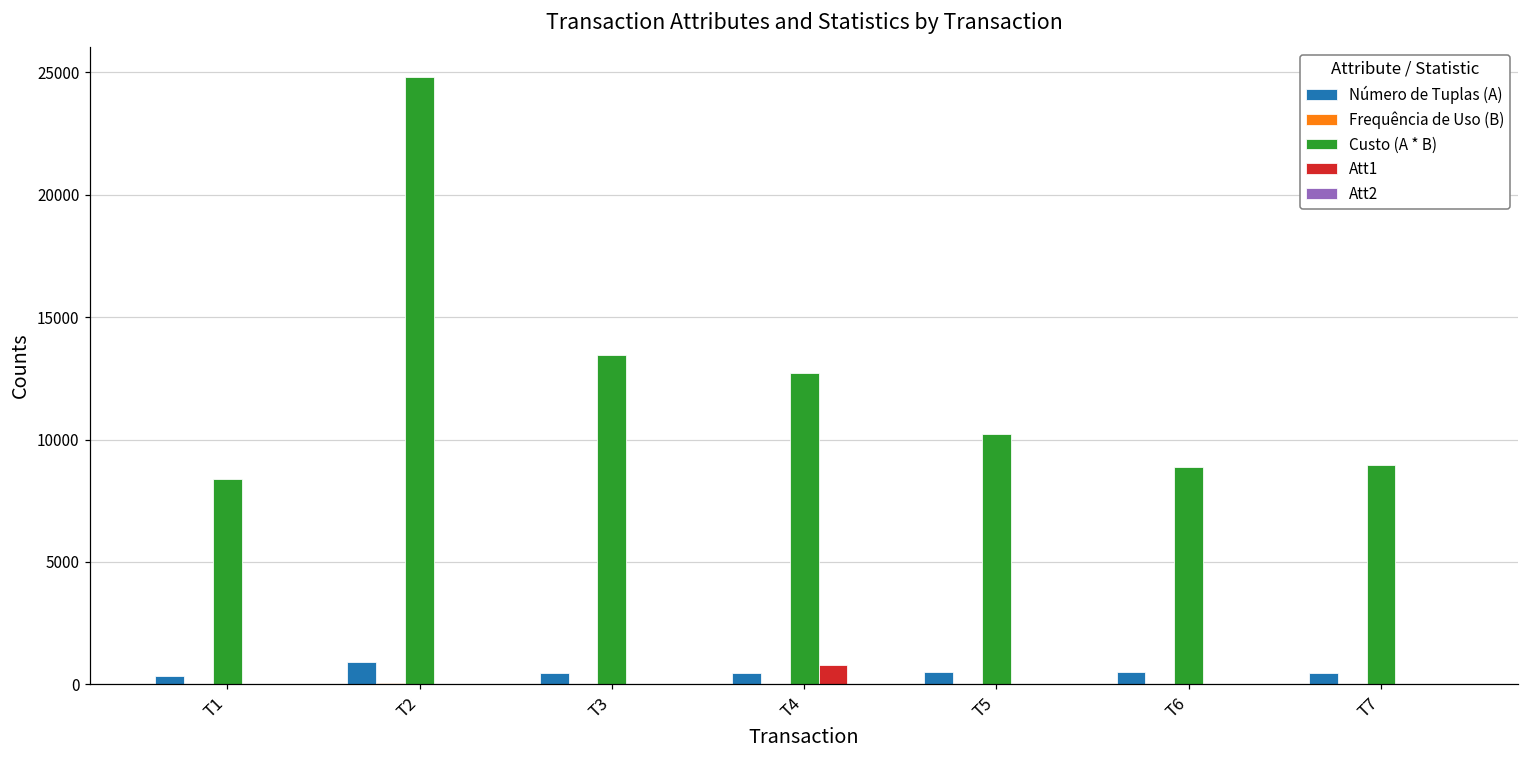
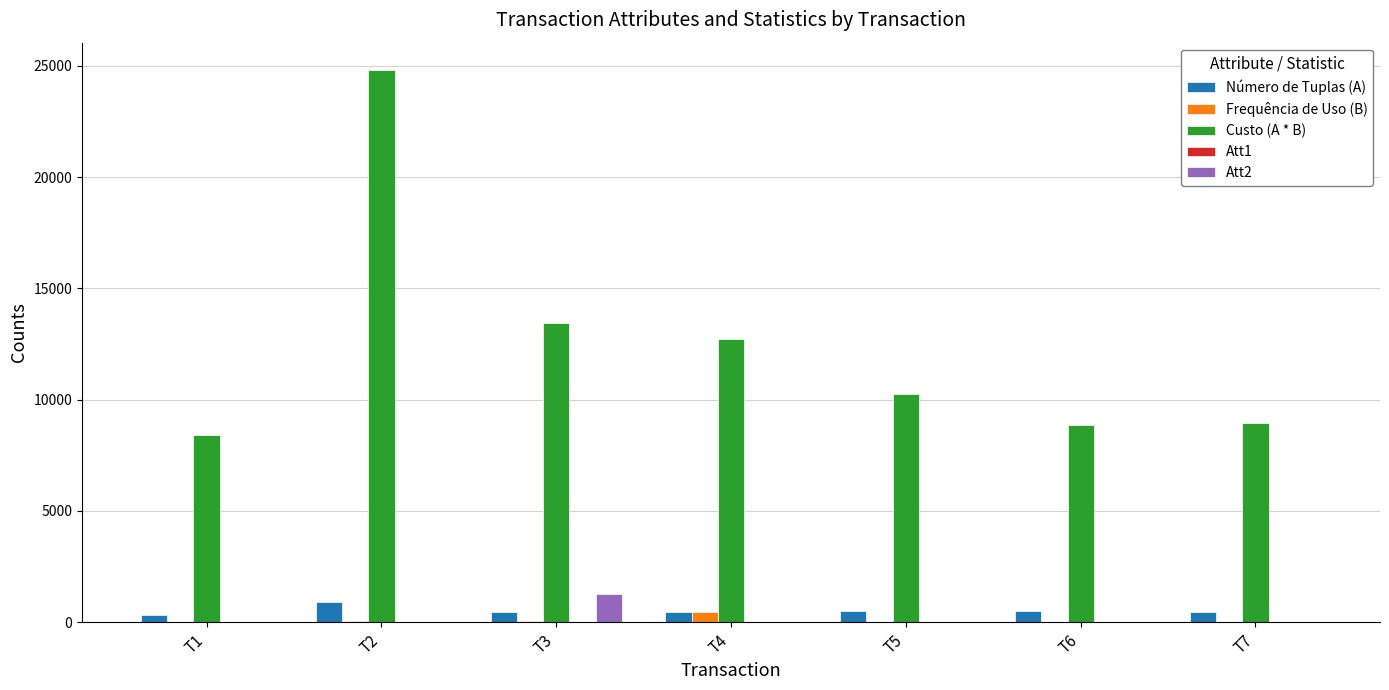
  {
    "Número de Tuplas (A)": {
      "T1": 300,
      "T2": 900,
      "T3": 400,
      "T4": 400,
      "T5": 500,
      "T6": 500,
      "T7": 400
    },
    "Frequência de Uso (B)": {
-     "T4": 0
+     "T4": 500
    },
    "Custo (A * B)": {
      "T1": 8400,
      "T2": 24800,
      "T3": 13400,
      "T4": 12700,
      "T5": 10200,
      "T6": 8900,
      "T7": 9000
    },
    "Att1": {
      "T2": 0,
      "T3": 0,
-     "T4": 800
+     "T4": 0
    },
    "Att2": {
      "T1": 0,
-     "T3": 0,
+     "T3": 1300,
      "T5": 0,
      "T7": 0
    }
  }
